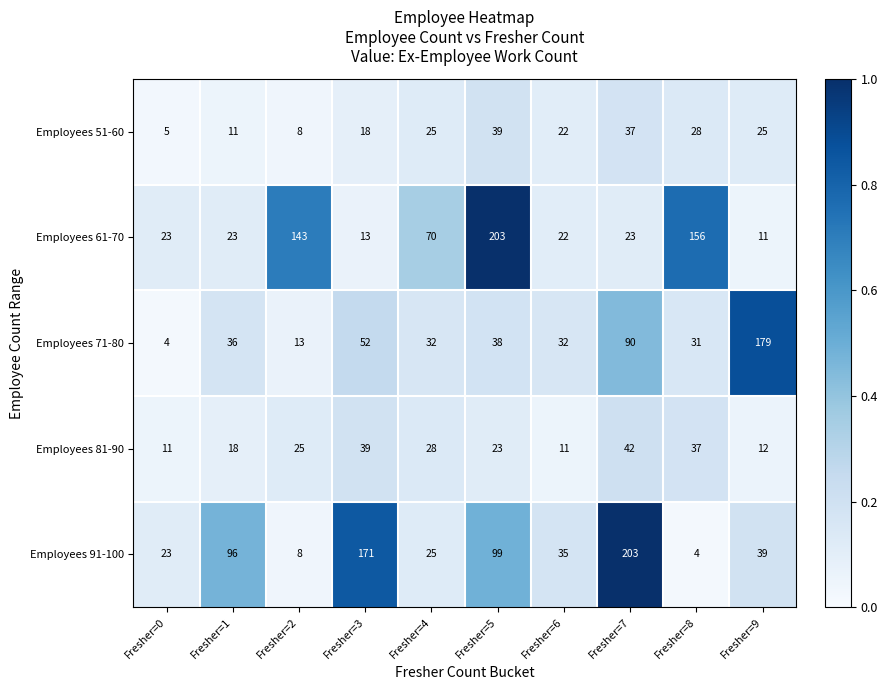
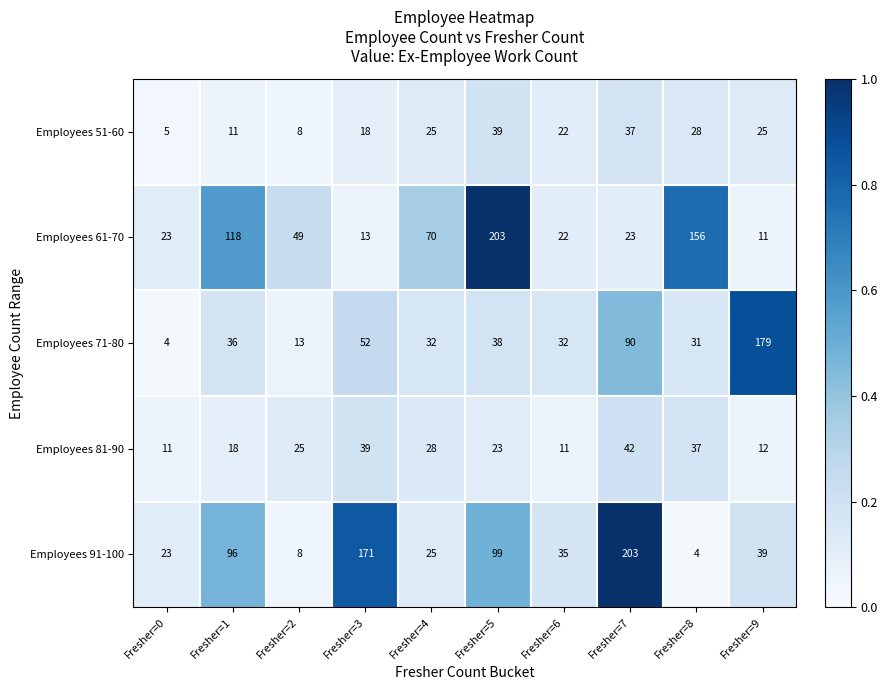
  {
    "Employees 51-60": {
      "Fresher=0": 5,
      "Fresher=1": 11,
      "Fresher=2": 8,
      "Fresher=3": 18,
      "Fresher=4": 25,
      "Fresher=5": 39,
      "Fresher=6": 22,
      "Fresher=7": 37,
      "Fresher=8": 28,
      "Fresher=9": 25
    },
    "Employees 61-70": {
      "Fresher=0": 23,
-     "Fresher=1": 23,
-     "Fresher=2": 143,
+     "Fresher=1": 118,
+     "Fresher=2": 49,
      "Fresher=3": 13,
      "Fresher=4": 70,
      "Fresher=5": 203,
      "Fresher=6": 22,
      "Fresher=7": 23,
      "Fresher=8": 156,
      "Fresher=9": 11
    },
    "Employees 71-80": {
      "Fresher=0": 4,
      "Fresher=1": 36,
      "Fresher=2": 13,
      "Fresher=3": 52,
      "Fresher=4": 32,
      "Fresher=5": 38,
      "Fresher=6": 32,
      "Fresher=7": 90,
      "Fresher=8": 31,
      "Fresher=9": 179
    },
    "Employees 81-90": {
      "Fresher=0": 11,
      "Fresher=1": 18,
      "Fresher=2": 25,
      "Fresher=3": 39,
      "Fresher=4": 28,
      "Fresher=5": 23,
      "Fresher=6": 11,
      "Fresher=7": 42,
      "Fresher=8": 37,
      "Fresher=9": 12
    },
    "Employees 91-100": {
      "Fresher=0": 23,
      "Fresher=1": 96,
      "Fresher=2": 8,
      "Fresher=3": 171,
      "Fresher=4": 25,
      "Fresher=5": 99,
      "Fresher=6": 35,
      "Fresher=7": 203,
      "Fresher=8": 4,
      "Fresher=9": 39
    }
  }
